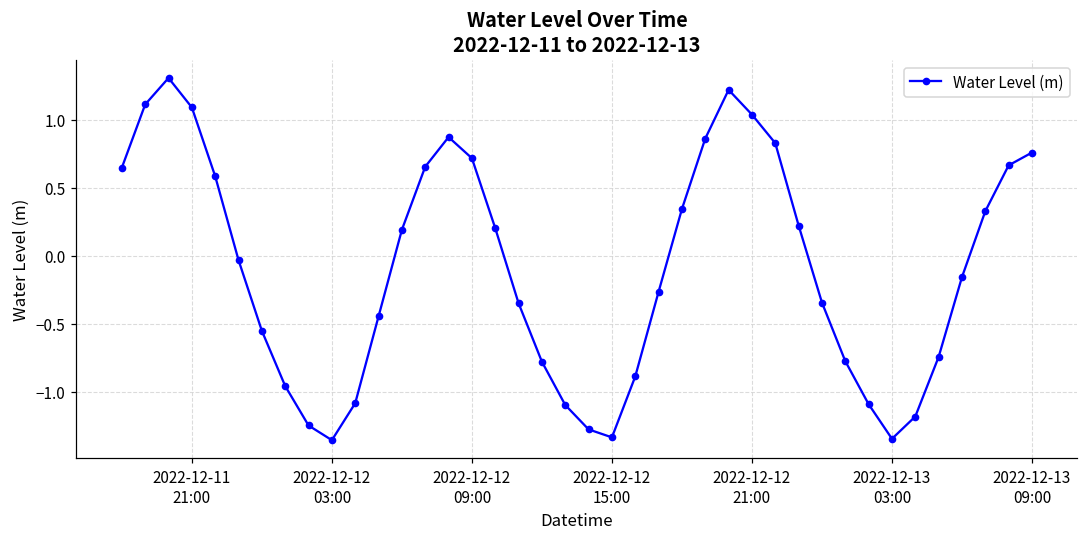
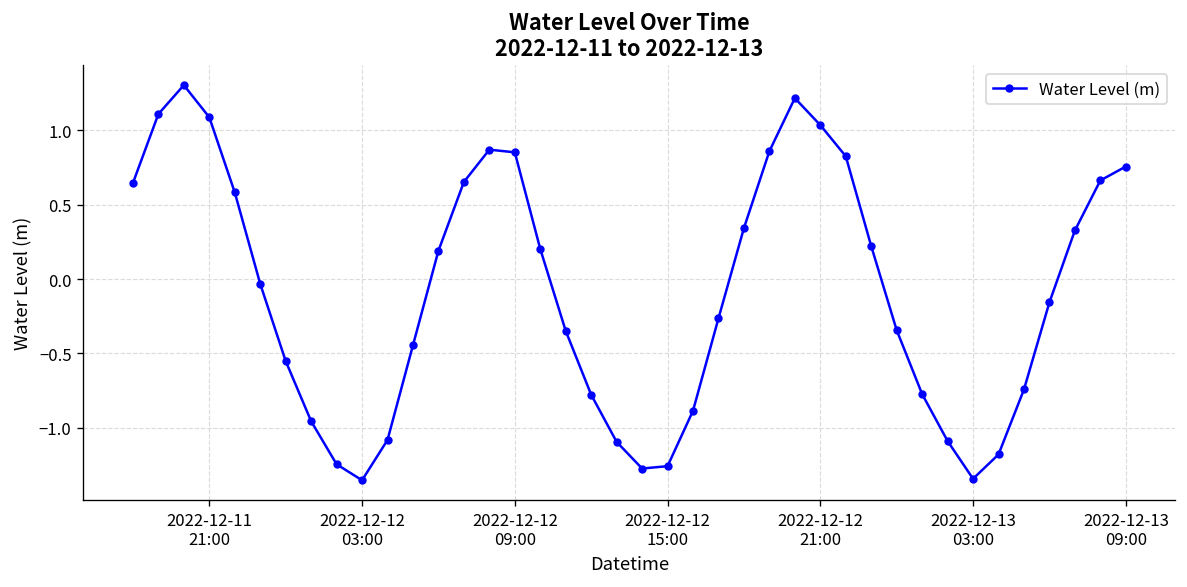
  {
    "2022-12-11 21:00": 1.09,
    "2022-12-12 03:00": -1.35,
-   "2022-12-12 09:00": 0.72,
-   "2022-12-12 15:00": -1.33,
+   "2022-12-12 09:00": 0.85,
+   "2022-12-12 15:00": -1.26,
    "2022-12-12 21:00": 1.04,
    "2022-12-13 03:00": -1.34,
    "2022-12-13 09:00": 0.76
  }
